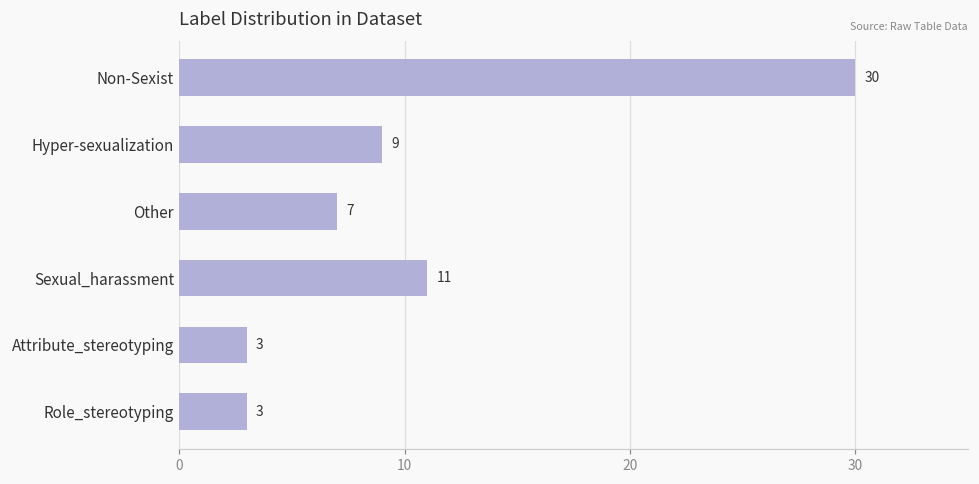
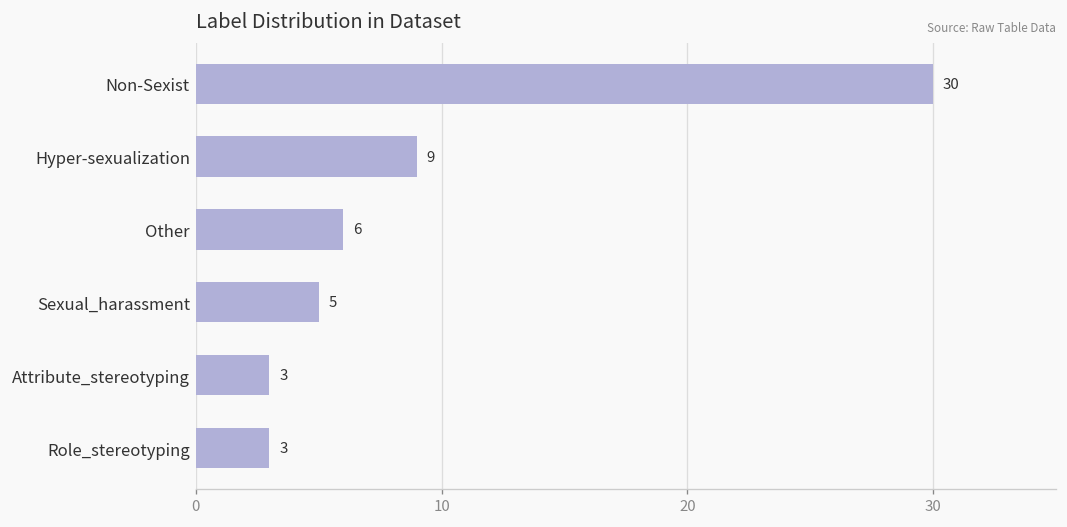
  {
    "Non-Sexist": 30,
    "Hyper-sexualization": 9,
-   "Other": 7,
-   "Sexual_harassment": 11,
+   "Other": 6,
+   "Sexual_harassment": 5,
    "Attribute_stereotyping": 3,
    "Role_stereotyping": 3
  }
